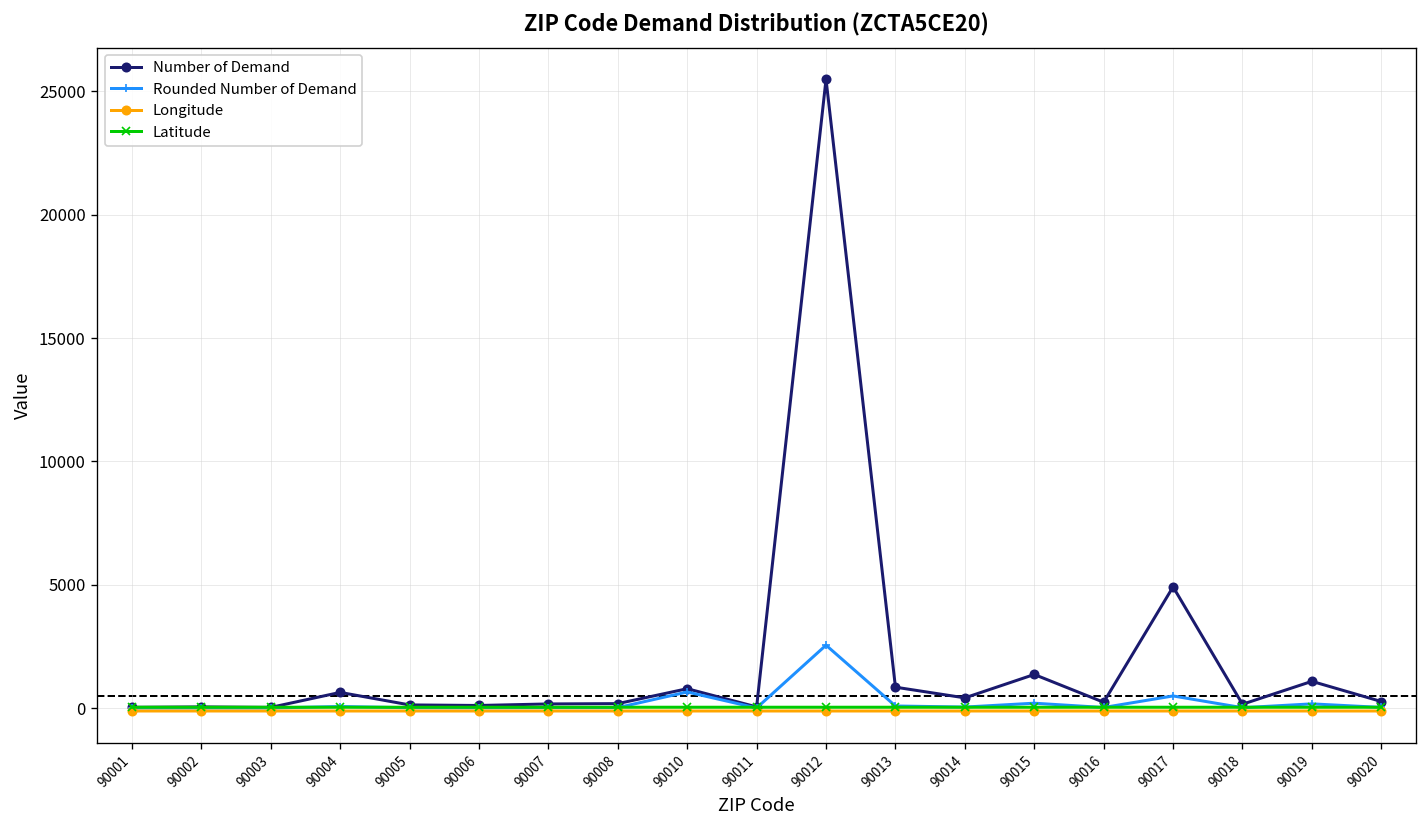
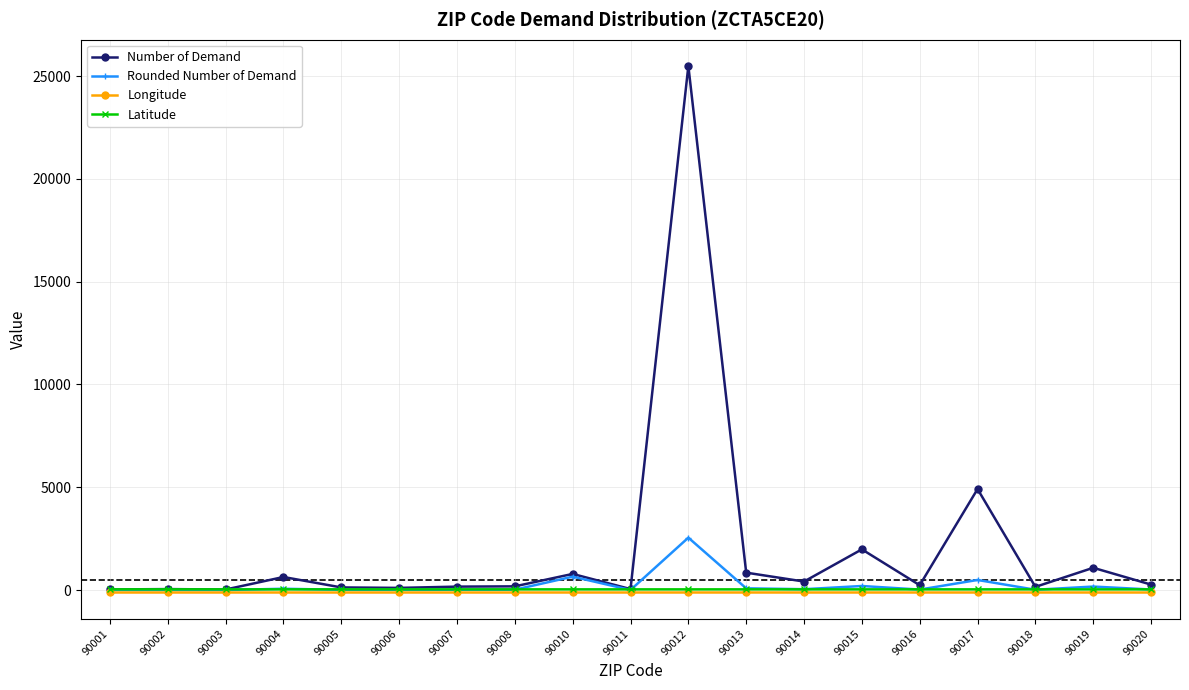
  {
    "Number of Demand": {
      "90004": 600,
      "90007": 200,
      "90008": 200,
      "90010": 800,
      "90012": 25500,
      "90013": 800,
      "90014": 400,
-     "90015": 1400,
+     "90015": 2000,
      "90016": 200,
      "90017": 4900,
      "90019": 1100,
      "90020": 300
    },
    "Rounded Number of Demand": {
      "90010": 700,
      "90012": 2500,
      "90015": 200,
      "90017": 500,
      "90019": 200
    },
    "Longitude": {
      "90004": -100,
      "90005": -100,
      "90006": -100,
      "90007": -100,
      "90008": -100,
      "90010": -100,
      "90012": -100,
      "90013": -100,
      "90014": -100,
      "90015": -100,
      "90016": -100,
      "90017": -100,
      "90018": -100,
      "90019": -100,
      "90020": -100
    },
    "Latitude": {
      "90010": 0,
      "90012": 0,
      "90015": 0,
      "90017": 0,
      "90019": 0
    }
  }
